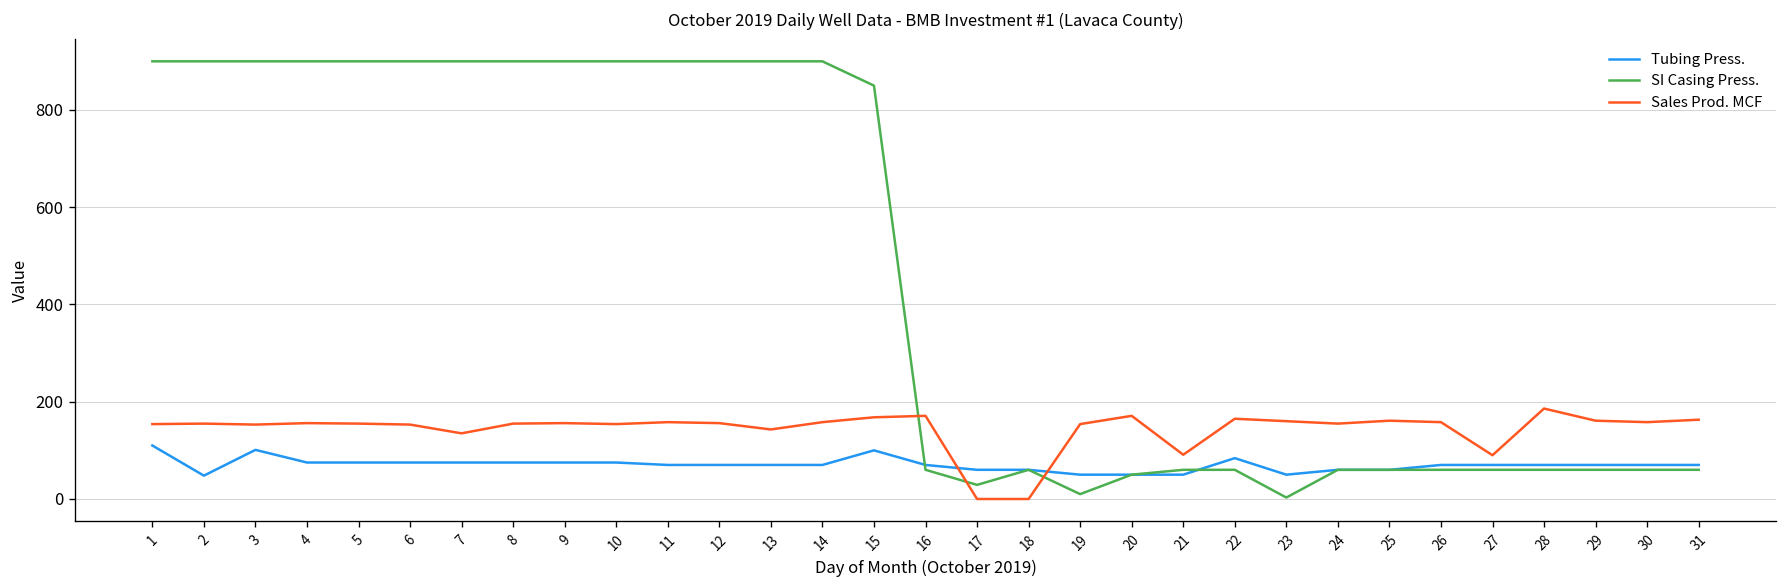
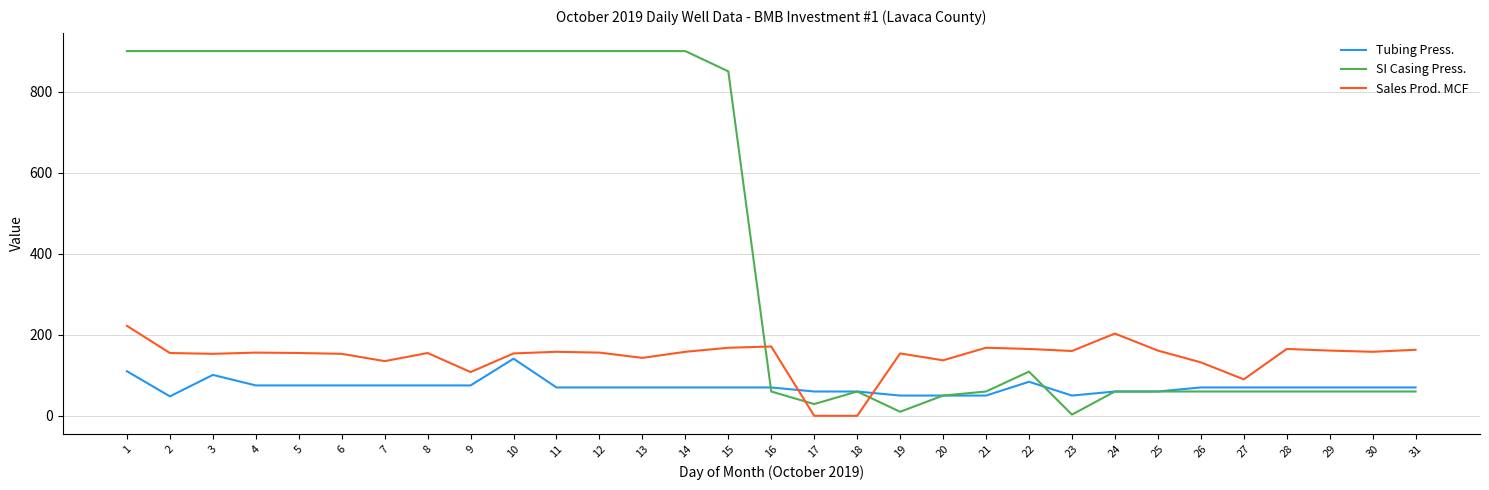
  {
    "Tubing Press.": {
      "1": 110,
      "2": 50,
      "3": 100,
      "4": 80,
      "5": 80,
      "6": 80,
      "7": 80,
      "8": 80,
      "9": 80,
-     "10": 80,
+     "10": 140,
      "11": 70,
      "12": 70,
      "13": 70,
      "14": 70,
-     "15": 100,
+     "15": 70,
      "16": 70,
      "17": 60,
      "19": 50,
      "21": 50,
      "22": 80,
      "23": 50,
      "26": 70,
      "27": 70,
      "28": 70,
      "29": 70,
      "30": 70,
      "31": 70
    },
    "SI Casing Press.": {
      "1": 900,
      "2": 900,
      "3": 900,
      "4": 900,
      "5": 900,
      "6": 900,
      "7": 900,
      "8": 900,
      "9": 900,
      "10": 900,
      "11": 900,
      "12": 900,
      "13": 900,
      "14": 900,
      "15": 850,
      "16": 60,
      "17": 30,
      "19": 10,
      "21": 60,
-     "22": 60,
+     "22": 110,
      "23": 0,
      "26": 60,
      "27": 60,
      "28": 60,
      "29": 60,
      "30": 60,
      "31": 60
    },
    "Sales Prod. MCF": {
-     "1": 150,
+     "1": 220,
      "2": 160,
      "3": 150,
      "4": 160,
      "5": 160,
      "6": 150,
      "7": 140,
      "8": 160,
-     "9": 160,
+     "9": 110,
      "10": 150,
      "11": 160,
      "12": 160,
      "13": 140,
      "14": 160,
      "15": 170,
      "16": 170,
      "17": 0,
      "18": 0,
      "19": 150,
-     "20": 170,
-     "21": 90,
+     "20": 140,
+     "21": 170,
      "22": 170,
      "23": 160,
-     "24": 160,
+     "24": 200,
      "25": 160,
-     "26": 160,
+     "26": 130,
      "27": 90,
-     "28": 190,
+     "28": 170,
      "29": 160,
      "30": 160,
      "31": 160
    }
  }
